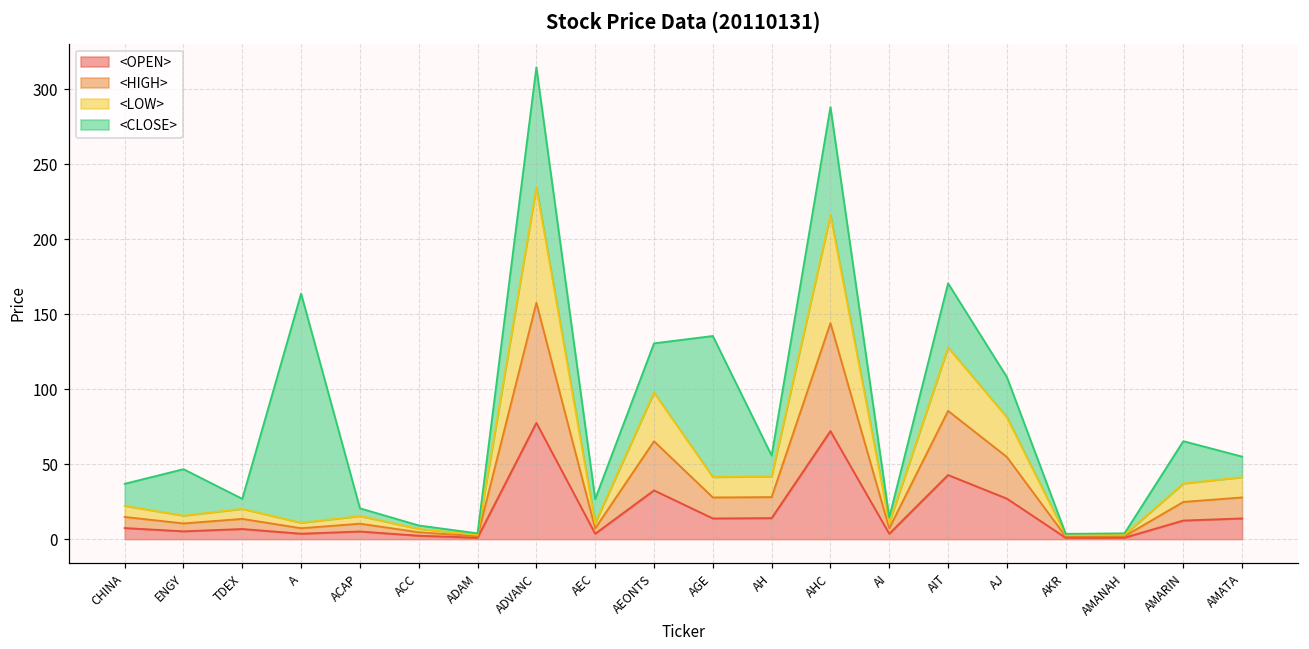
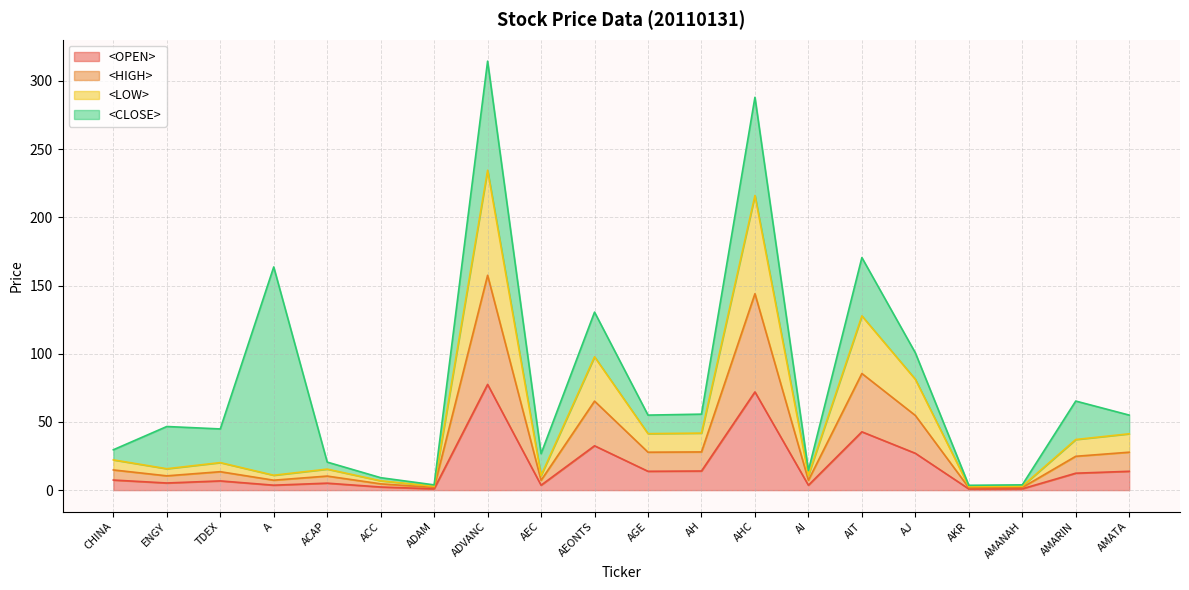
  {
    "<CLOSE>": {
-     "CHINA": 15,
+     "CHINA": 7,
      "ENGY": 31,
-     "TDEX": 7,
+     "TDEX": 25,
      "A": 153,
      "ACAP": 5,
      "ACC": 2,
      "ADVANC": 80,
      "AEC": 16,
      "AEONTS": 33,
-     "AGE": 94,
+     "AGE": 14,
      "AH": 14,
      "AHC": 72,
      "AI": 4,
      "AIT": 43,
-     "AJ": 27,
+     "AJ": 19,
      "AMARIN": 28,
      "AMATA": 14
    }
  }
